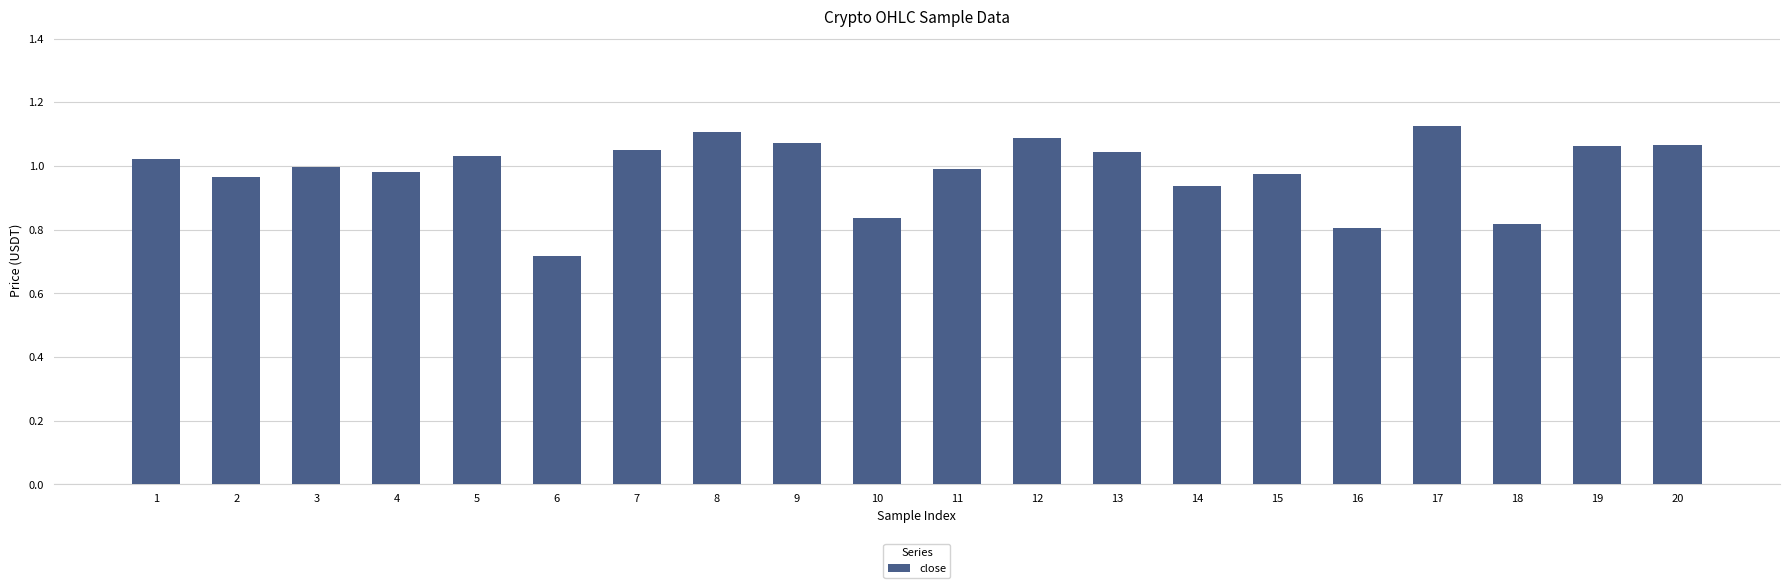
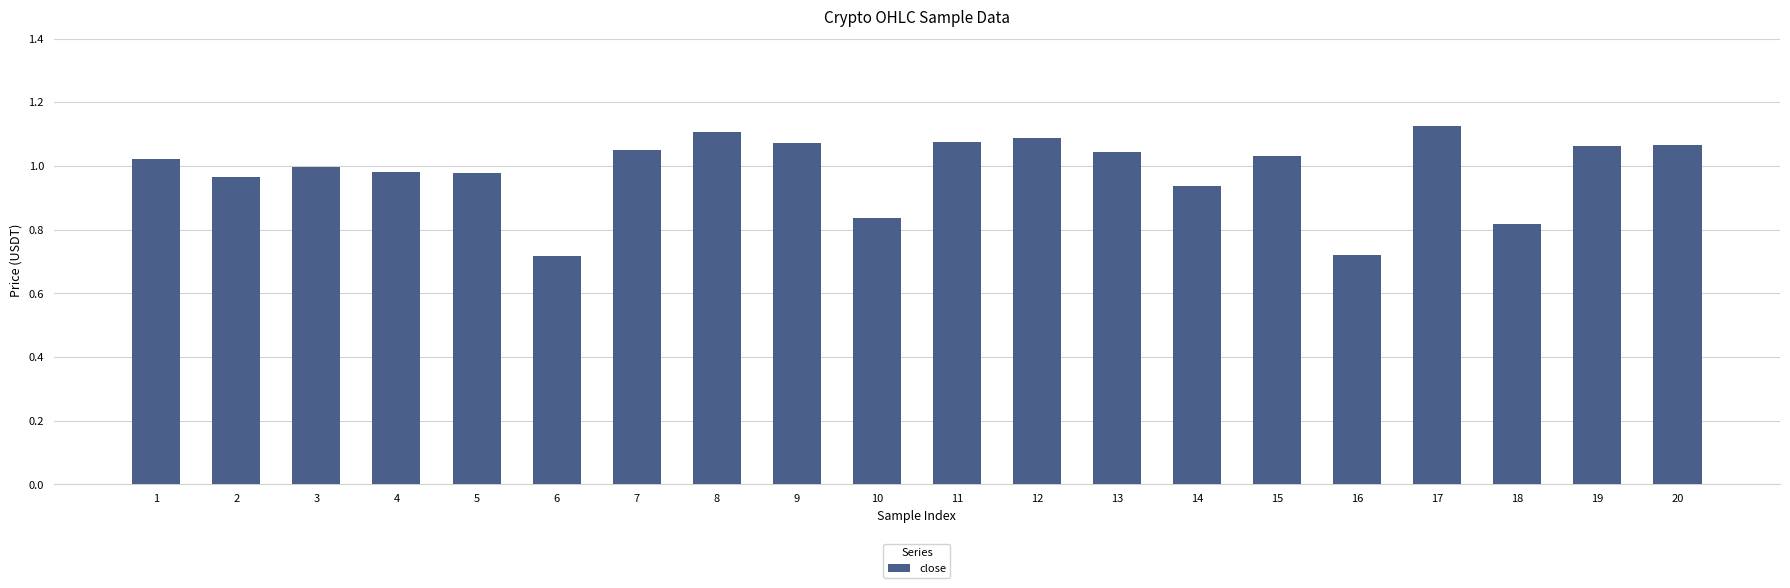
  {
    "1": 1.02,
    "2": 0.96,
    "3": 1.00,
    "4": 0.98,
-   "5": 1.03,
+   "5": 0.98,
    "6": 0.72,
    "7": 1.05,
    "8": 1.11,
    "9": 1.07,
    "10": 0.84,
-   "11": 0.99,
+   "11": 1.07,
    "12": 1.09,
    "13": 1.04,
    "14": 0.94,
-   "15": 0.98,
-   "16": 0.81,
+   "15": 1.03,
+   "16": 0.72,
    "17": 1.12,
    "18": 0.82,
    "19": 1.06,
    "20": 1.07
  }
